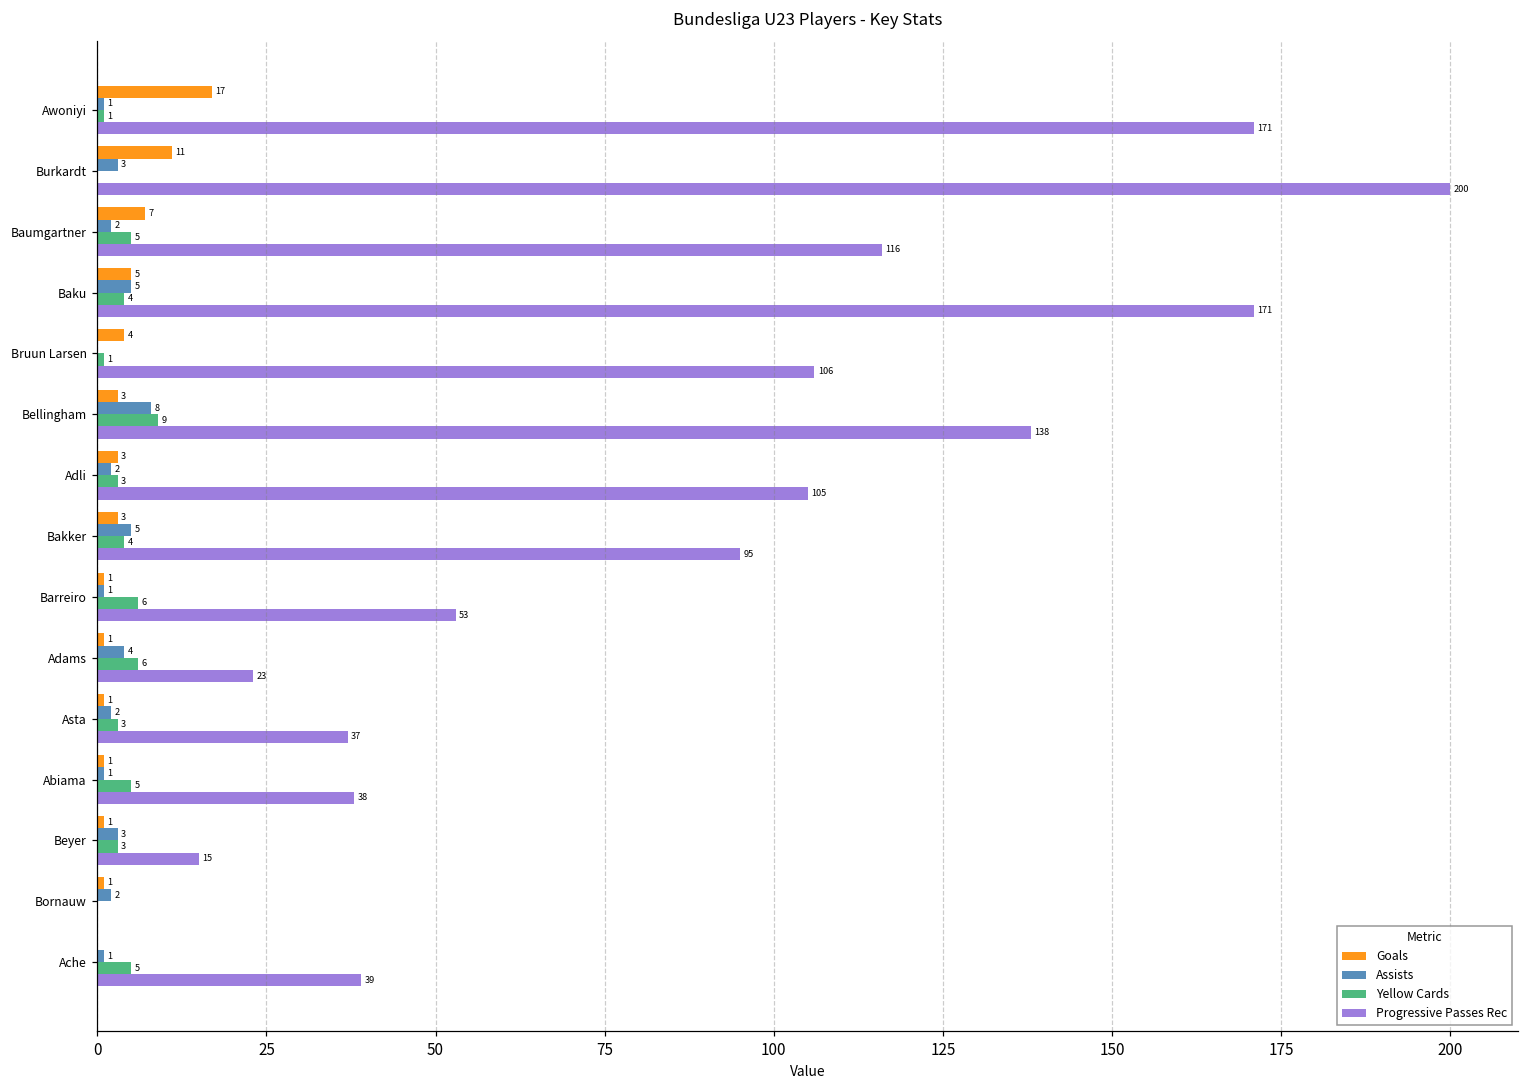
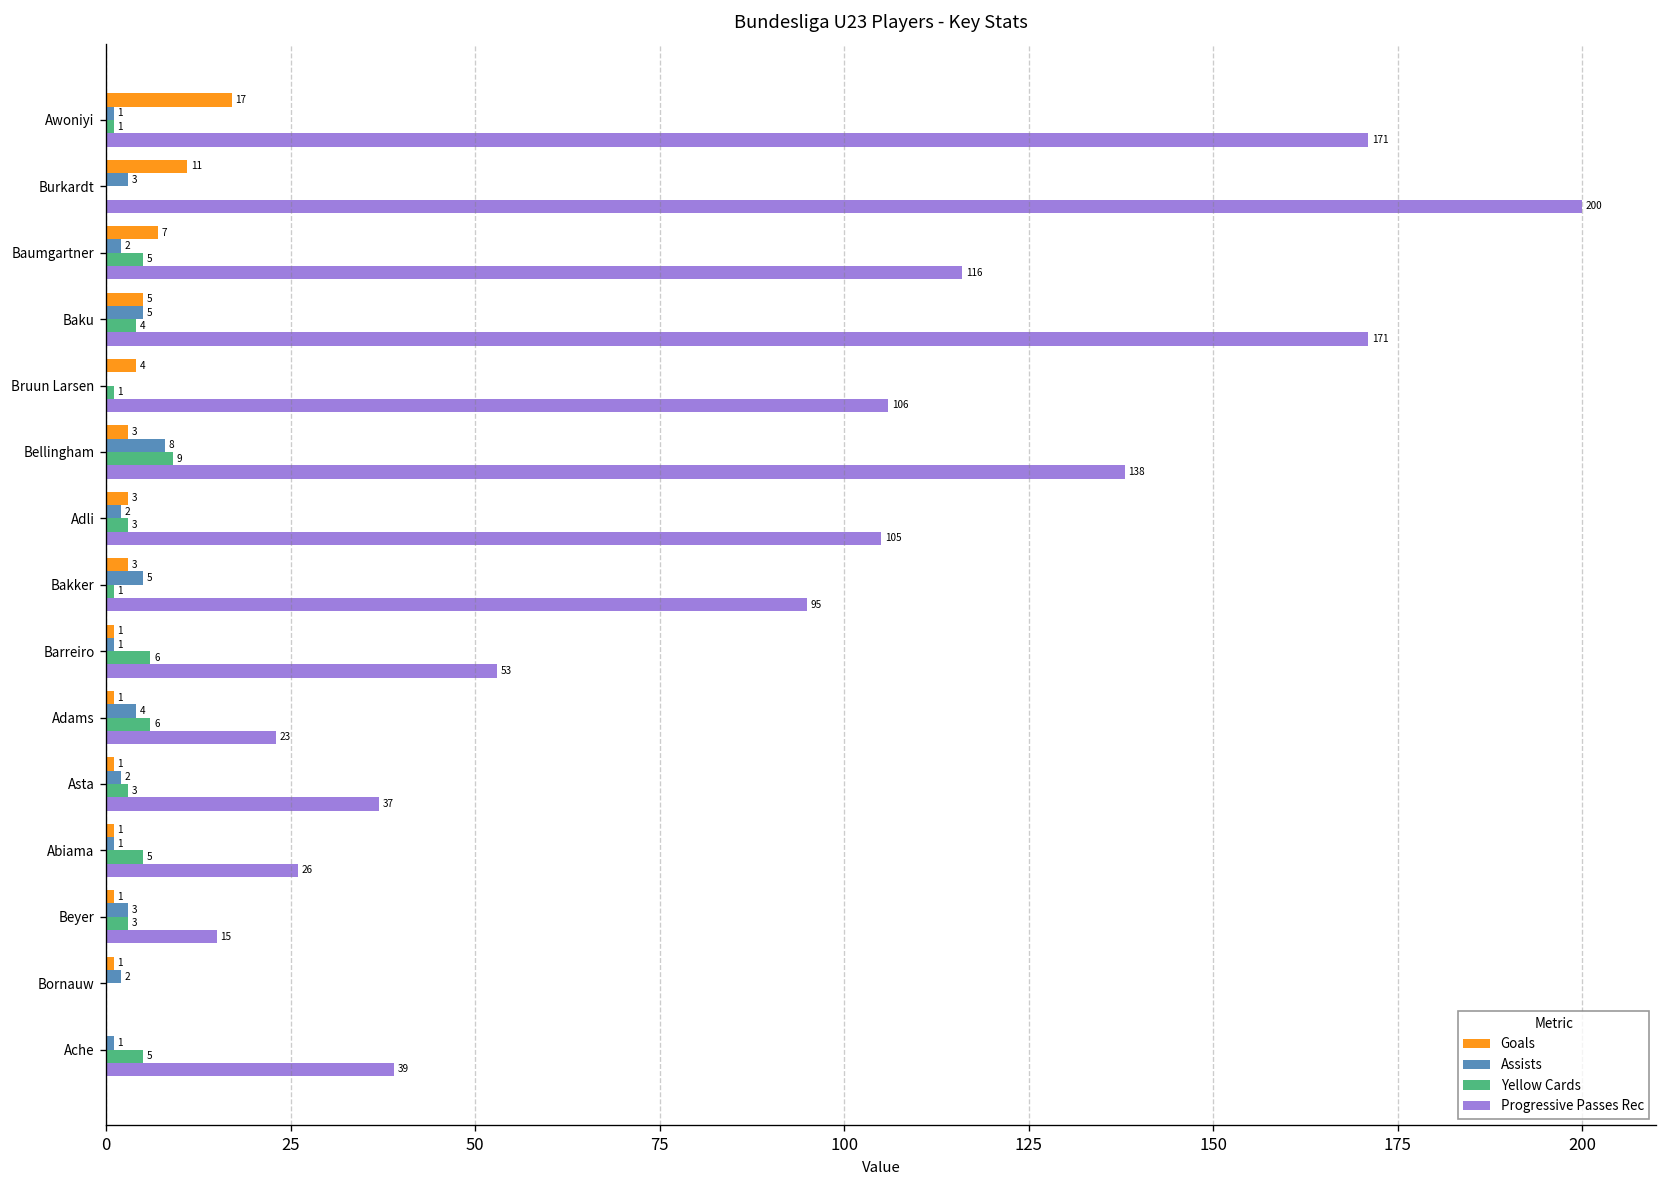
  {
    "Goals": {
      "Awoniyi": 17,
      "Burkardt": 11,
      "Baumgartner": 7,
      "Baku": 5,
      "Bruun Larsen": 4,
      "Bellingham": 3,
      "Adli": 3,
      "Bakker": 3,
      "Barreiro": 1,
      "Adams": 1,
      "Asta": 1,
      "Abiama": 1,
      "Beyer": 1,
      "Bornauw": 1
    },
    "Assists": {
      "Awoniyi": 1,
      "Burkardt": 3,
      "Baumgartner": 2,
      "Baku": 5,
      "Bellingham": 8,
      "Adli": 2,
      "Bakker": 5,
      "Barreiro": 1,
      "Adams": 4,
      "Asta": 2,
      "Abiama": 1,
      "Beyer": 3,
      "Bornauw": 2,
      "Ache": 1
    },
    "Yellow Cards": {
      "Awoniyi": 1,
      "Baumgartner": 5,
      "Baku": 4,
      "Bruun Larsen": 1,
      "Bellingham": 9,
      "Adli": 3,
-     "Bakker": 4,
+     "Bakker": 1,
      "Barreiro": 6,
      "Adams": 6,
      "Asta": 3,
      "Abiama": 5,
      "Beyer": 3,
      "Ache": 5
    },
    "Progressive Passes Rec": {
      "Awoniyi": 171,
      "Burkardt": 200,
      "Baumgartner": 116,
      "Baku": 171,
      "Bruun Larsen": 106,
      "Bellingham": 138,
      "Adli": 105,
      "Bakker": 95,
      "Barreiro": 53,
      "Adams": 23,
      "Asta": 37,
-     "Abiama": 38,
+     "Abiama": 26,
      "Beyer": 15,
      "Ache": 39
    }
  }
